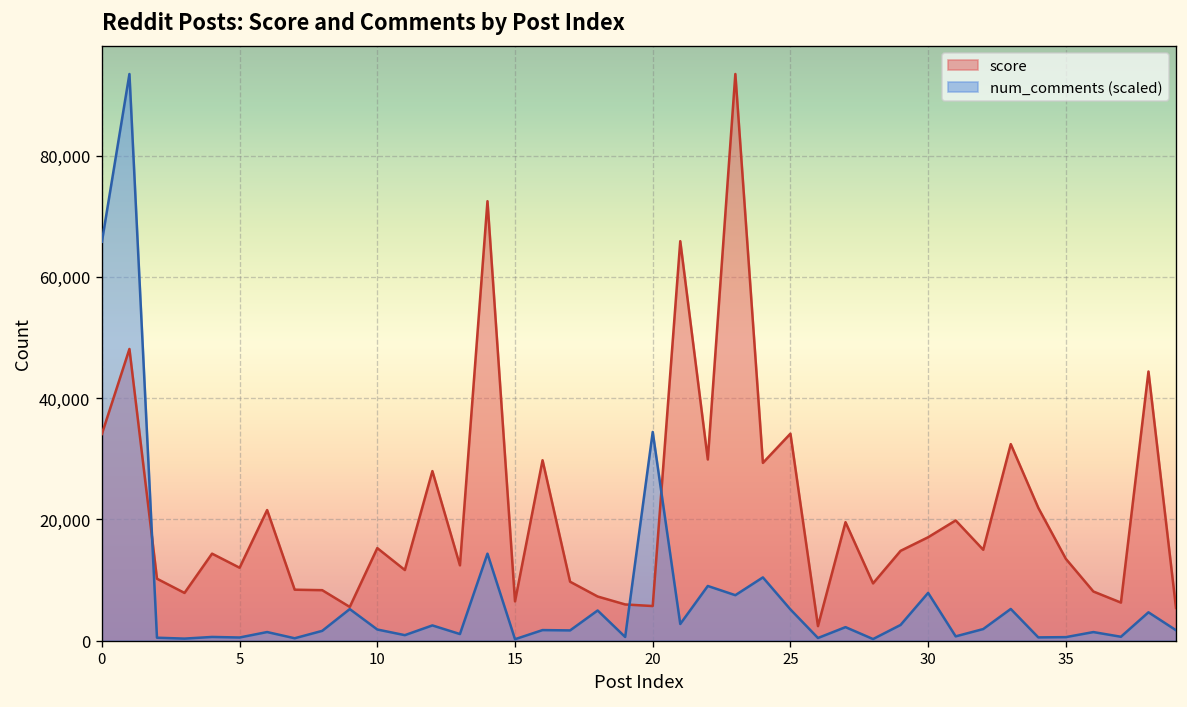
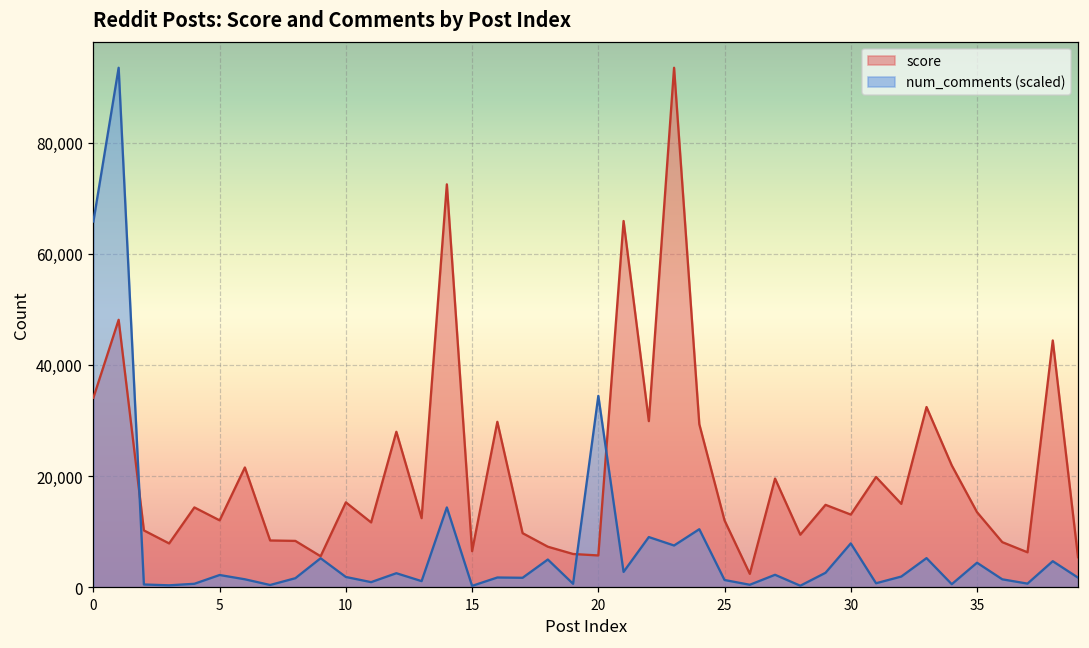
  {
    "score": {
      "0": "34,000",
      "5": "12,000",
      "10": "15,000",
      "15": "6,000",
      "20": "6,000",
-     "25": "34,000",
-     "30": "17,000",
+     "25": "12,000",
+     "30": "13,000",
      "35": "14,000"
    },
    "num_comments (scaled)": {
      "0": "66,000",
-     "5": "1,000",
+     "5": "2,000",
      "10": "2,000",
      "15": "0",
      "20": "34,000",
-     "25": "5,000",
+     "25": "1,000",
      "30": "8,000",
-     "35": "1,000"
+     "35": "4,000"
    }
  }
